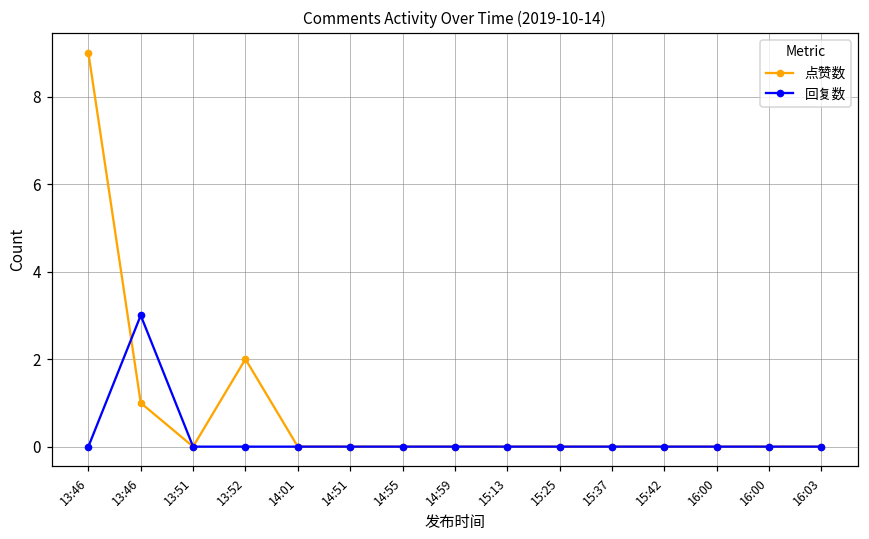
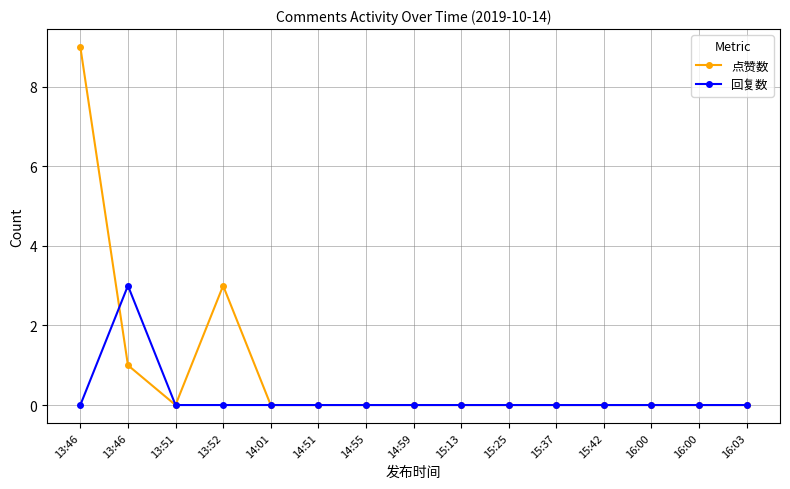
  {
    "点赞数": {
-     "13:52": 2
+     "13:52": 3
    },
    "回复数": {
      "13:52": 0
    }
  }
